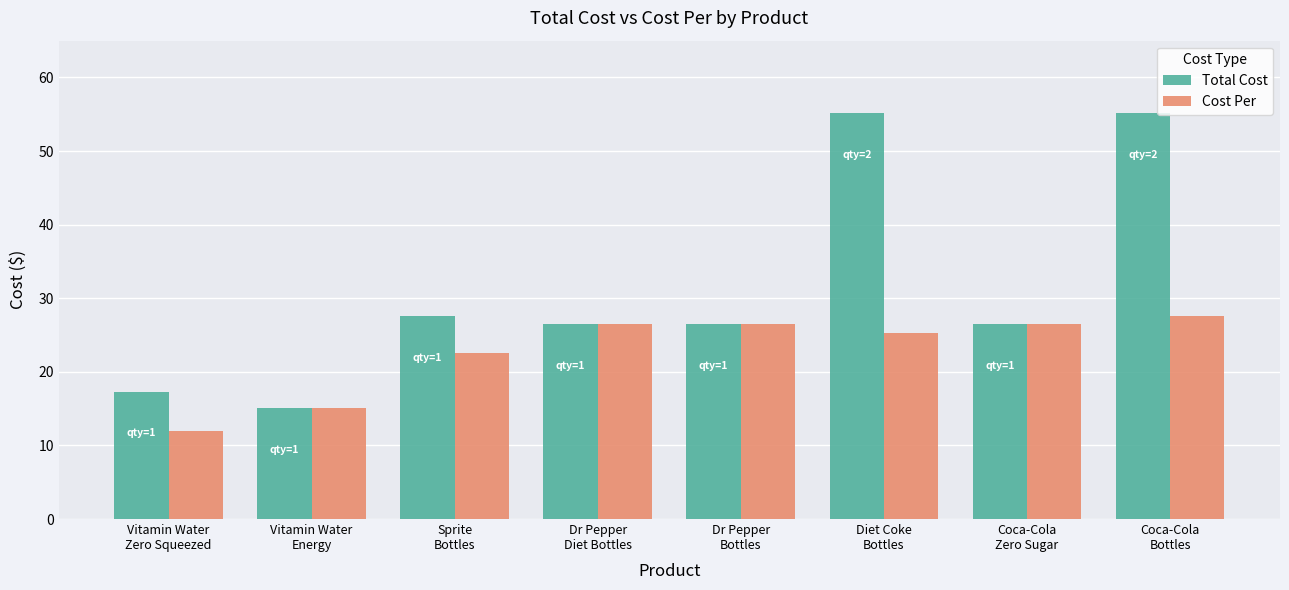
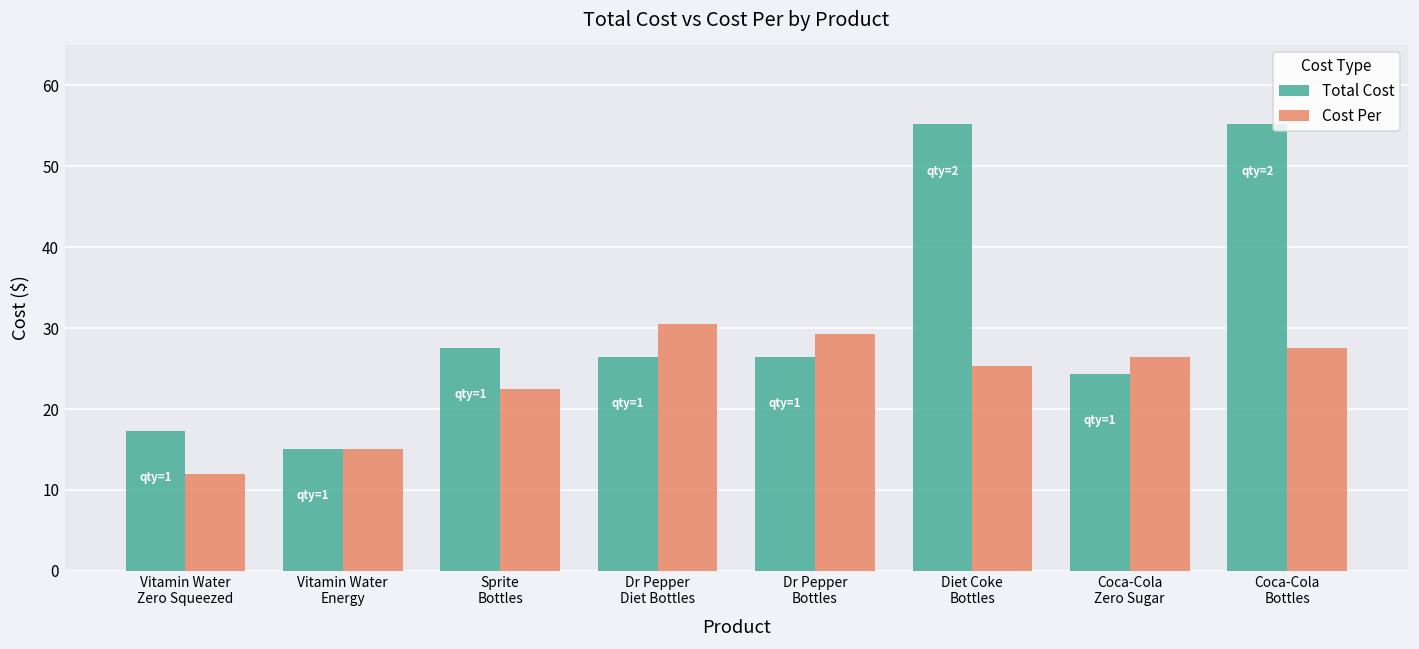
  {
    "Total Cost": {
-     "Coca-Cola Zero Sugar": 26
+     "Coca-Cola Zero Sugar": 24
    },
    "Cost Per": {
      "Vitamin Water Zero Squeezed": 12,
      "Vitamin Water Energy": 15,
      "Sprite Bottles": 23,
-     "Dr Pepper Diet Bottles": 26,
-     "Dr Pepper Bottles": 26,
+     "Dr Pepper Diet Bottles": 30,
+     "Dr Pepper Bottles": 29,
      "Diet Coke Bottles": 25,
      "Coca-Cola Zero Sugar": 26,
      "Coca-Cola Bottles": 28
    }
  }
